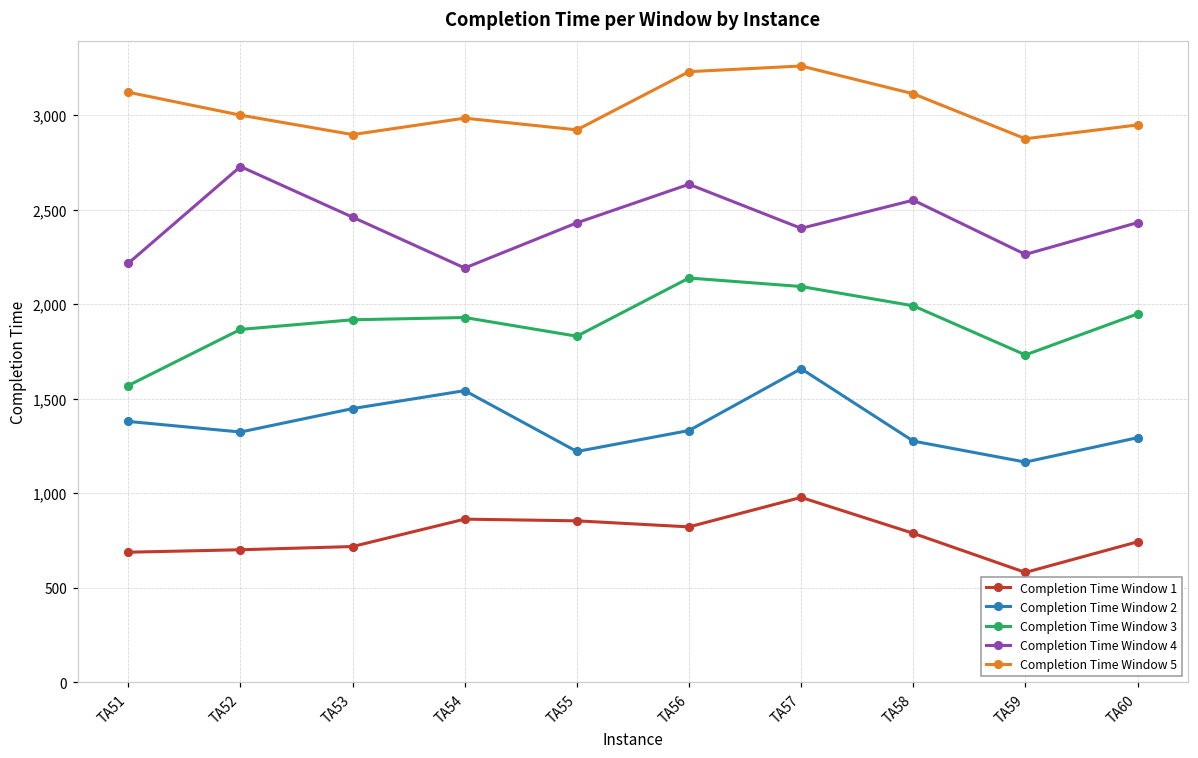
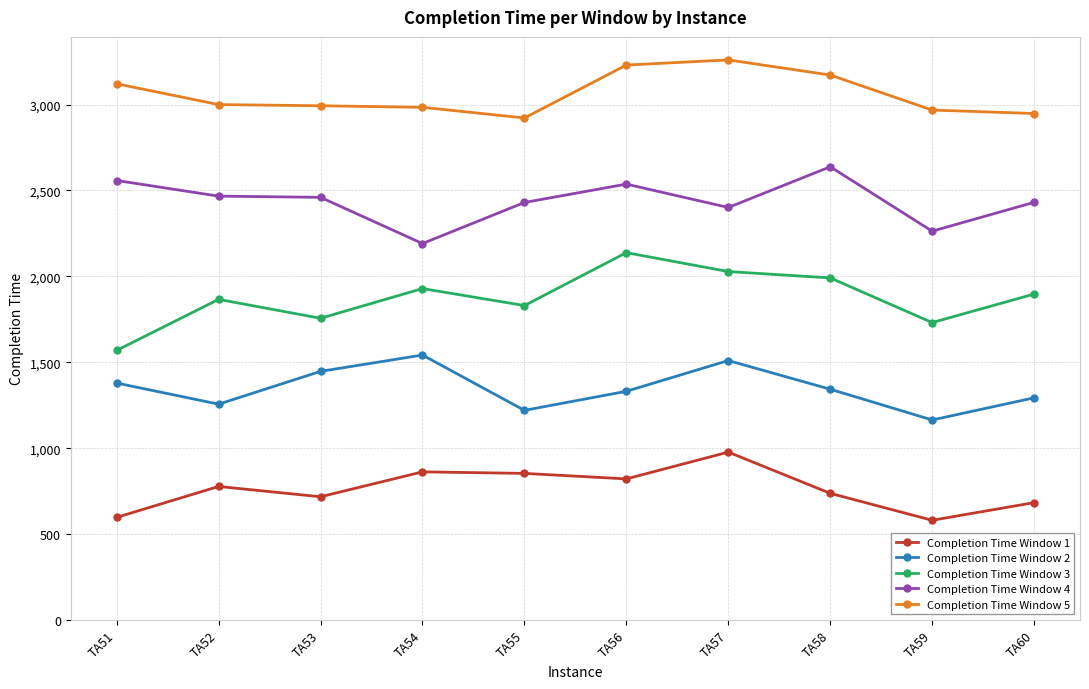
  {
    "Completion Time Window 1": {
-     "TA51": "690",
-     "TA52": "700",
+     "TA51": "600",
+     "TA52": "780",
      "TA53": "720",
      "TA54": "860",
      "TA55": "850",
      "TA56": "820",
      "TA57": "980",
-     "TA58": "790",
+     "TA58": "740",
      "TA59": "580",
-     "TA60": "740"
+     "TA60": "680"
    },
    "Completion Time Window 2": {
      "TA51": "1,380",
-     "TA52": "1,320",
+     "TA52": "1,260",
      "TA53": "1,450",
      "TA54": "1,540",
      "TA55": "1,220",
      "TA56": "1,330",
-     "TA57": "1,660",
-     "TA58": "1,280",
+     "TA57": "1,510",
+     "TA58": "1,340",
      "TA59": "1,160",
      "TA60": "1,290"
    },
    "Completion Time Window 3": {
      "TA51": "1,570",
      "TA52": "1,870",
-     "TA53": "1,920",
+     "TA53": "1,760",
      "TA54": "1,930",
      "TA55": "1,830",
      "TA56": "2,140",
-     "TA57": "2,090",
+     "TA57": "2,030",
      "TA58": "1,990",
      "TA59": "1,730",
-     "TA60": "1,950"
+     "TA60": "1,900"
    },
    "Completion Time Window 4": {
-     "TA51": "2,220",
-     "TA52": "2,730",
+     "TA51": "2,560",
+     "TA52": "2,470",
      "TA53": "2,460",
      "TA54": "2,190",
      "TA55": "2,430",
-     "TA56": "2,630",
+     "TA56": "2,540",
      "TA57": "2,400",
-     "TA58": "2,550",
+     "TA58": "2,640",
      "TA59": "2,260",
      "TA60": "2,430"
    },
    "Completion Time Window 5": {
      "TA51": "3,120",
      "TA52": "3,000",
-     "TA53": "2,900",
+     "TA53": "2,990",
      "TA54": "2,980",
      "TA55": "2,920",
      "TA56": "3,230",
      "TA57": "3,260",
-     "TA58": "3,110",
-     "TA59": "2,880",
+     "TA58": "3,170",
+     "TA59": "2,970",
      "TA60": "2,950"
    }
  }
